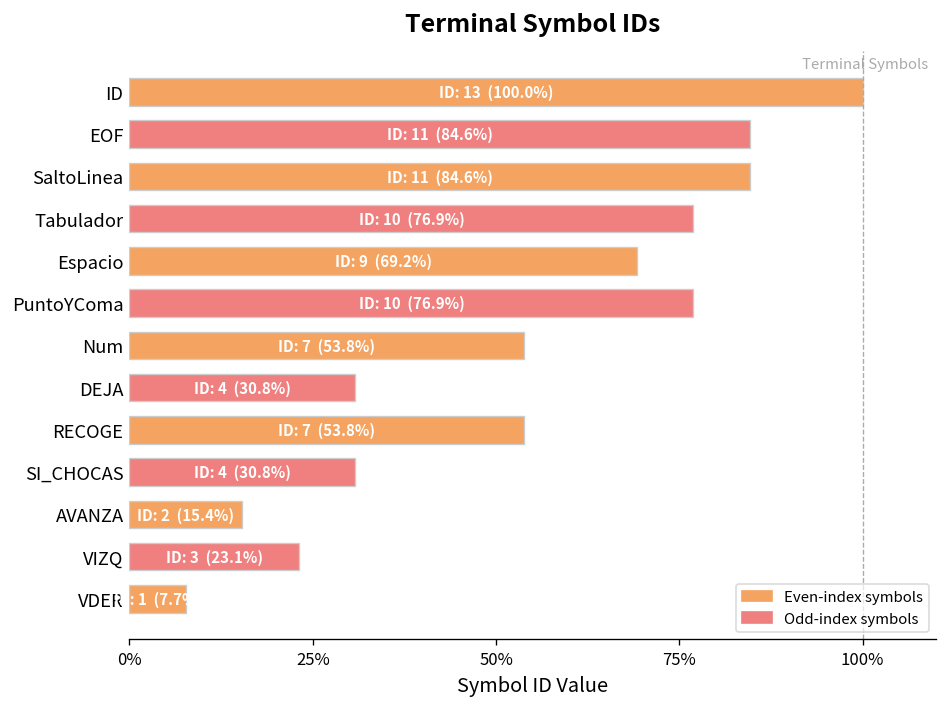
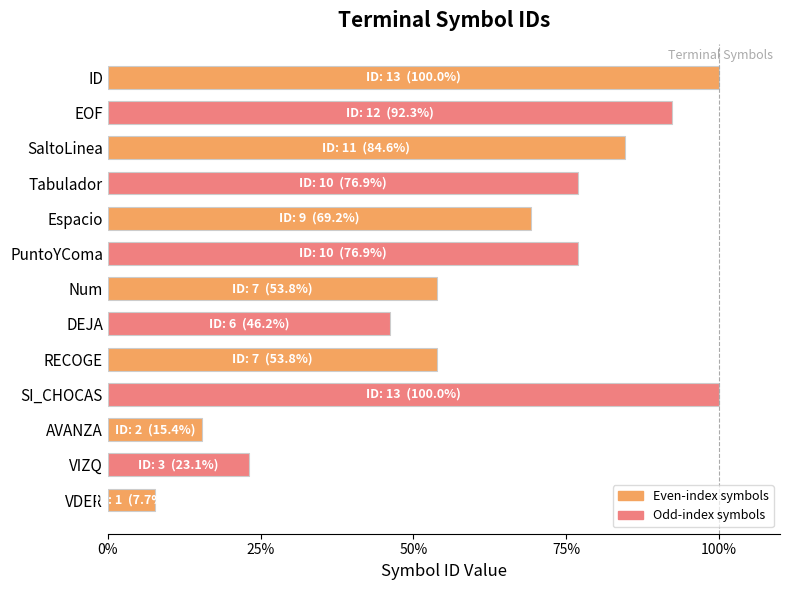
  {
    "ID": "(100.0%)",
-   "EOF": "11 (84.6%)",
+   "EOF": "12 (92.3%)",
    "SaltoLinea": "(84.6%)",
    "Tabulador": "(76.9%)",
    "Espacio": "(69.2%)",
    "PuntoYComa": "(76.9%)",
    "Num": "(53.8%)",
-   "DEJA": "4 (30.8%)",
+   "DEJA": "6 (46.2%)",
    "RECOGE": "(53.8%)",
-   "SI_CHOCAS": "4 (30.8%)",
+   "SI_CHOCAS": "13 (100.0%)",
    "AVANZA": "(15.4%)",
    "VIZQ": "(23.1%)",
    "VDER": "(7.7%)"
  }
